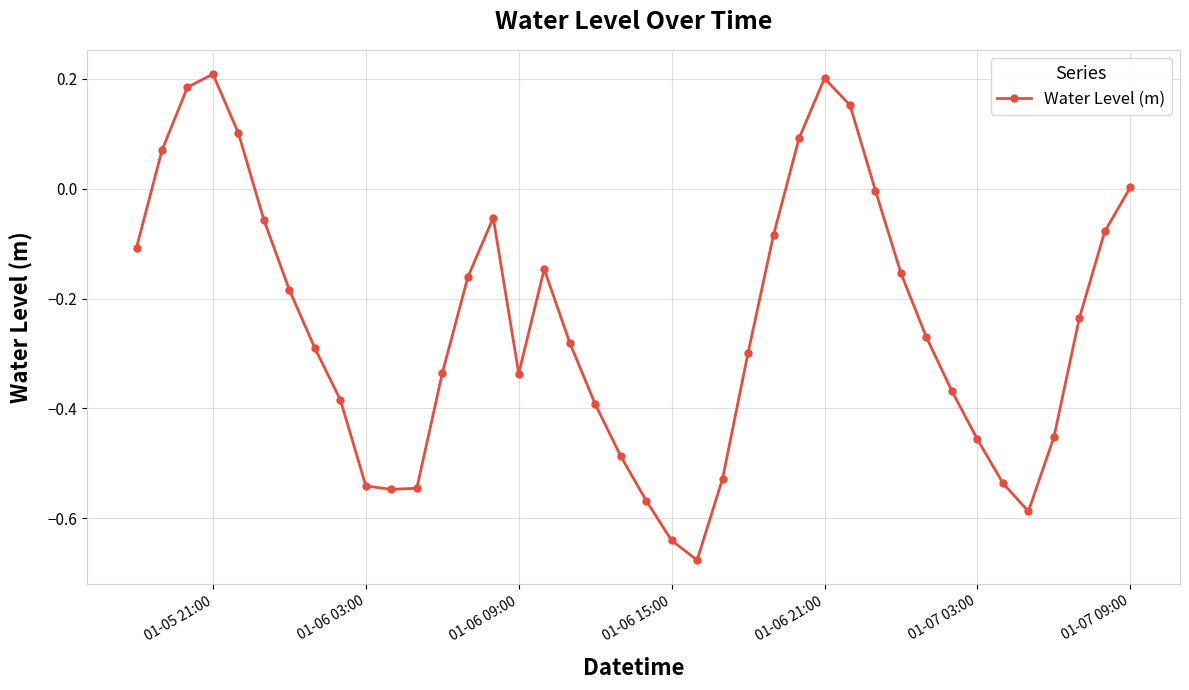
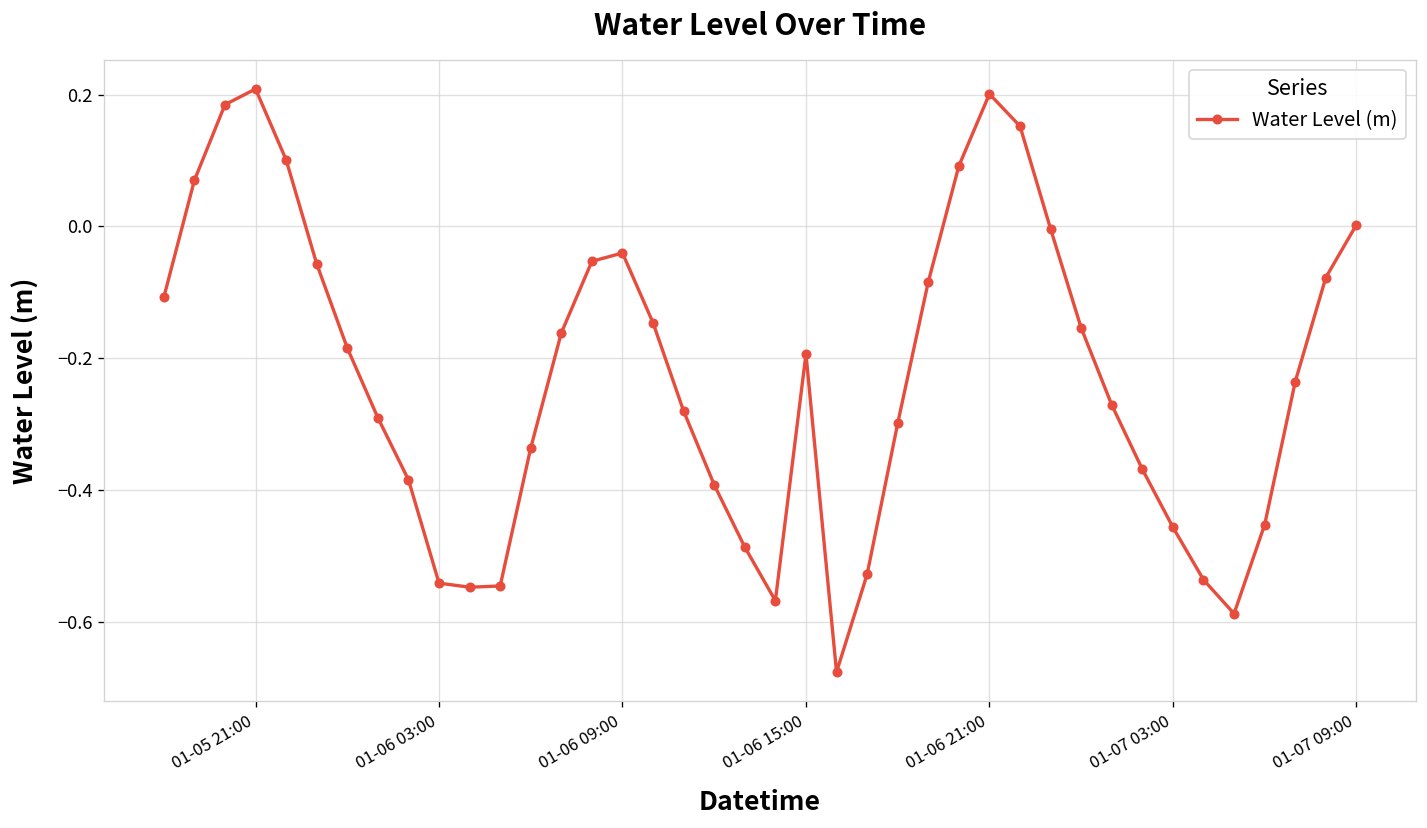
  {
    "01-05 21:00": 0.21,
    "01-06 03:00": -0.54,
-   "01-06 09:00": -0.34,
-   "01-06 15:00": -0.64,
+   "01-06 09:00": -0.04,
+   "01-06 15:00": -0.19,
    "01-06 21:00": 0.20,
    "01-07 03:00": -0.46,
    "01-07 09:00": 0.00
  }
